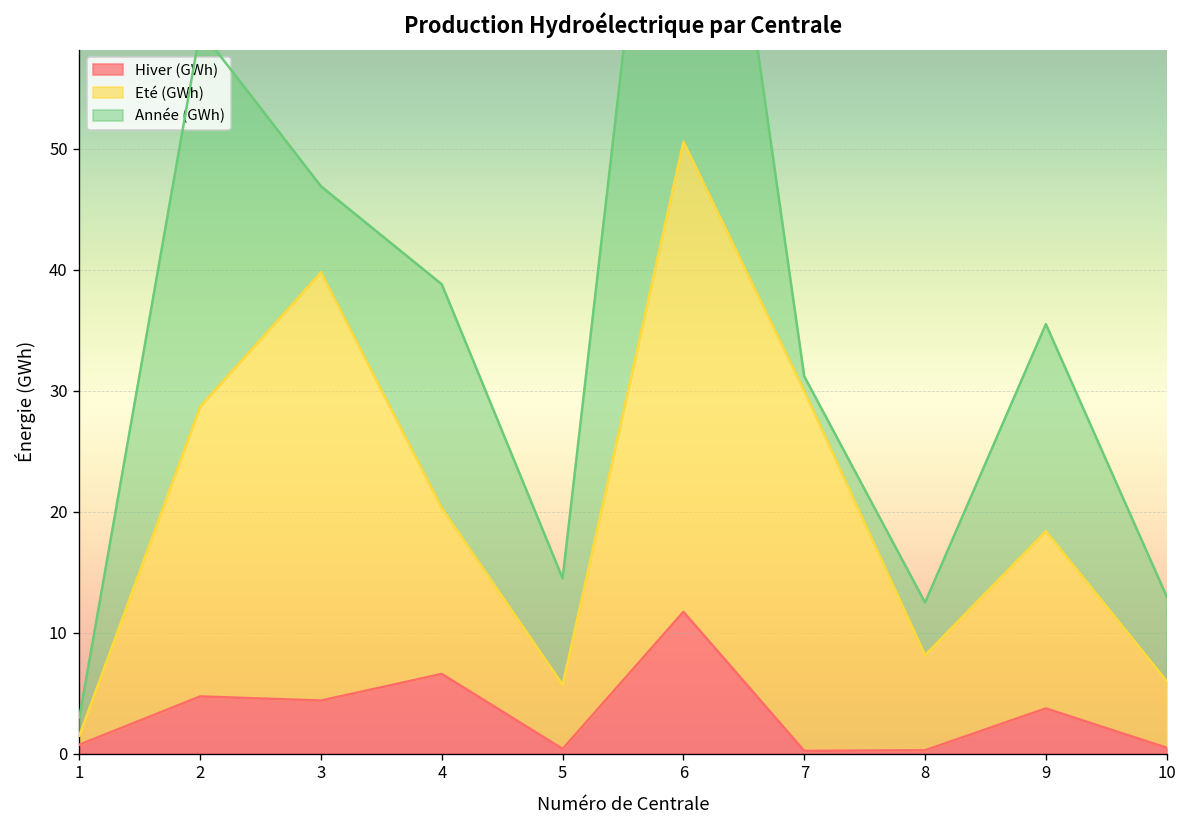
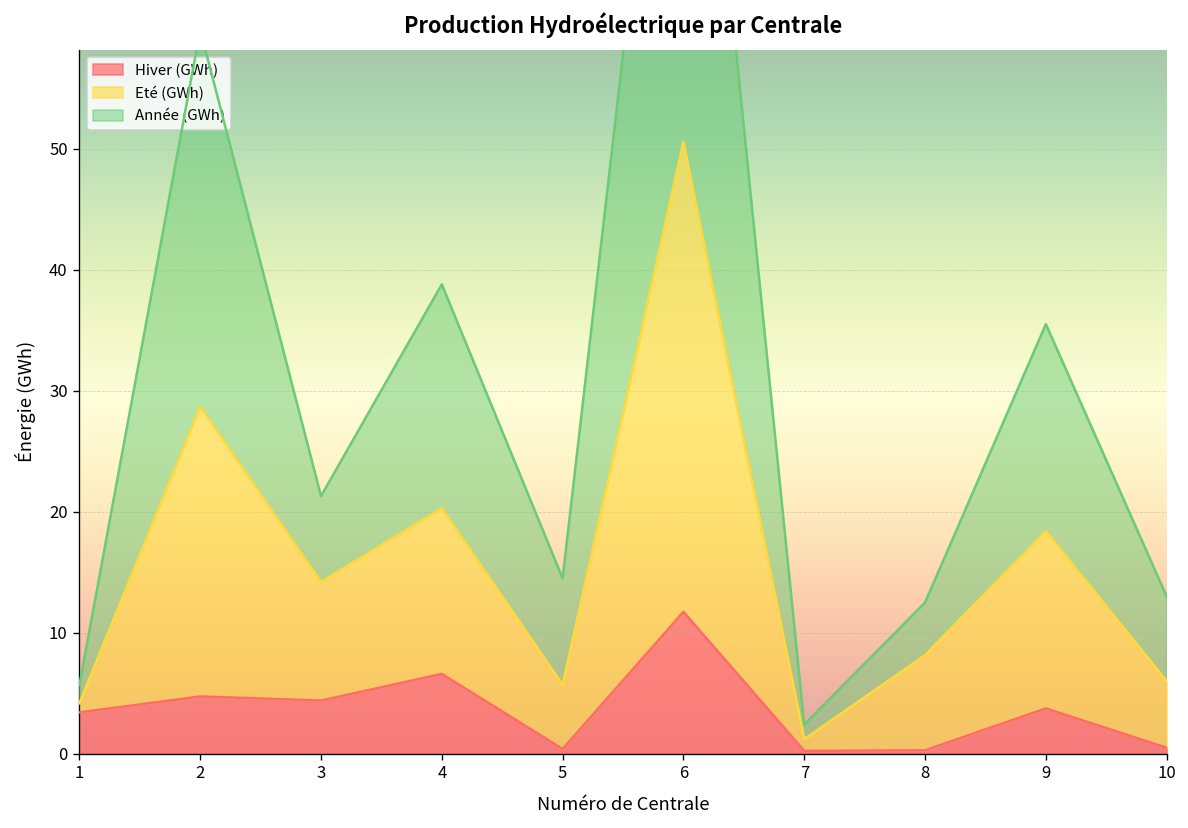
  {
    "Hiver (GWh)": {
-     "1": 0.8,
+     "1": 3.4,
      "2": 4.7,
      "3": 4.4,
      "4": 6.6,
      "5": 0.4,
      "6": 11.7,
      "7": 0.2,
      "8": 0.3,
      "9": 3.8,
      "10": 0.5
    },
    "Eté (GWh)": {
      "1": 0.8,
      "2": 24.0,
-     "3": 35.4,
+     "3": 9.8,
      "4": 13.7,
      "5": 5.3,
      "6": 38.9,
-     "7": 29.8,
+     "7": 1.0,
      "8": 7.9,
      "9": 14.6,
      "10": 5.5
    },
    "Année (GWh)": {
      "1": 1.5,
      "3": 7.1,
      "4": 18.5,
      "5": 8.8,
      "7": 1.2,
      "8": 4.4,
      "9": 17.1,
      "10": 7.0
    }
  }
